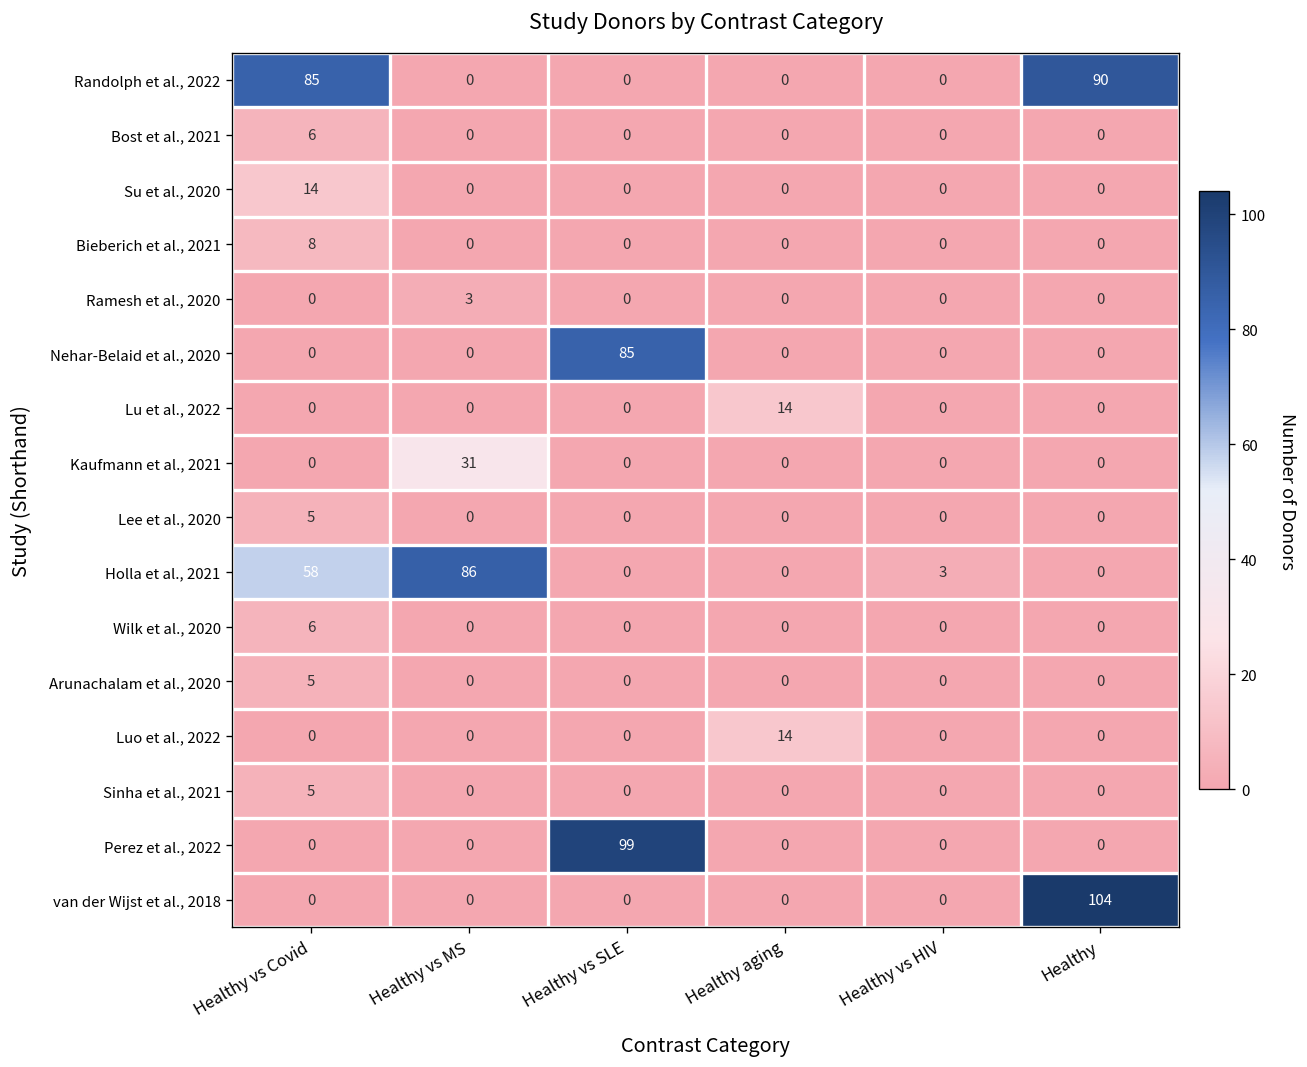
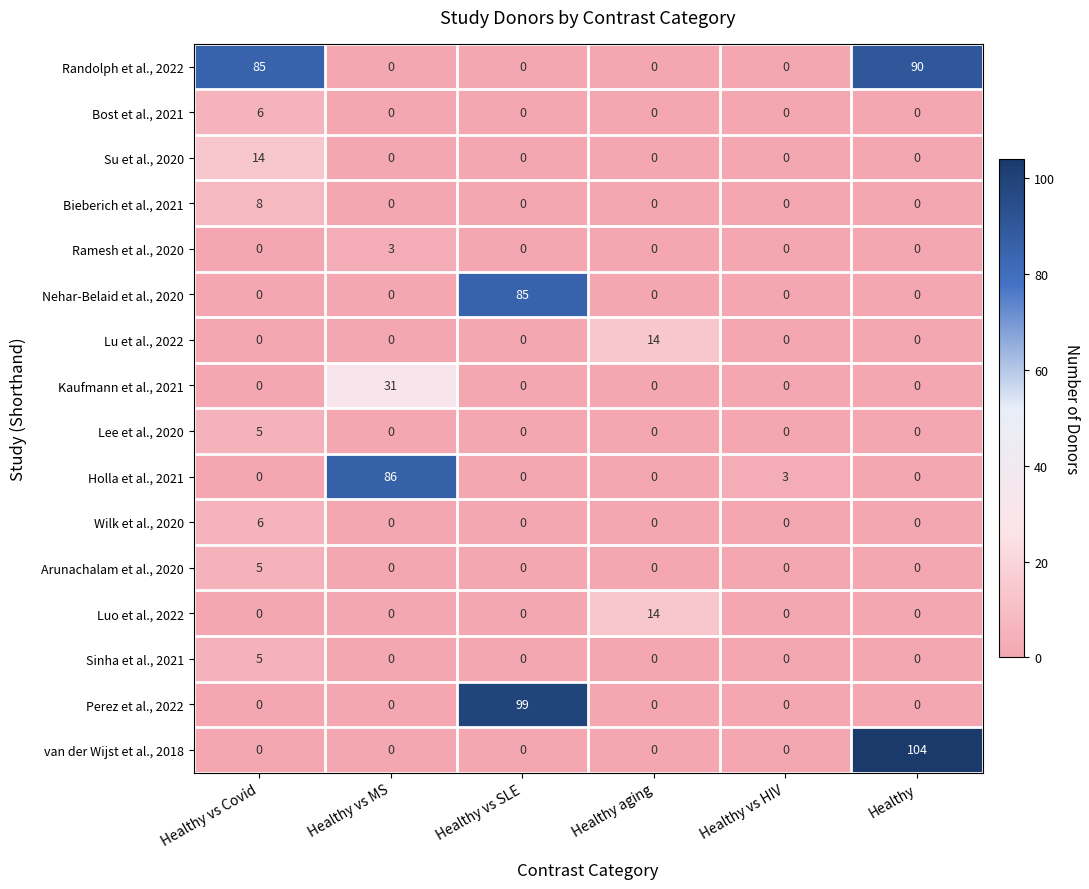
  {
    "Randolph et al., 2022": {
      "Healthy vs Covid": 85,
      "Healthy vs MS": 0,
      "Healthy vs SLE": 0,
      "Healthy aging": 0,
      "Healthy vs HIV": 0,
      "Healthy": 90
    },
    "Bost et al., 2021": {
      "Healthy vs Covid": 6,
      "Healthy vs MS": 0,
      "Healthy vs SLE": 0,
      "Healthy aging": 0,
      "Healthy vs HIV": 0,
      "Healthy": 0
    },
    "Su et al., 2020": {
      "Healthy vs Covid": 14,
      "Healthy vs MS": 0,
      "Healthy vs SLE": 0,
      "Healthy aging": 0,
      "Healthy vs HIV": 0,
      "Healthy": 0
    },
    "Bieberich et al., 2021": {
      "Healthy vs Covid": 8,
      "Healthy vs MS": 0,
      "Healthy vs SLE": 0,
      "Healthy aging": 0,
      "Healthy vs HIV": 0,
      "Healthy": 0
    },
    "Ramesh et al., 2020": {
      "Healthy vs Covid": 0,
      "Healthy vs MS": 3,
      "Healthy vs SLE": 0,
      "Healthy aging": 0,
      "Healthy vs HIV": 0,
      "Healthy": 0
    },
    "Nehar-Belaid et al., 2020": {
      "Healthy vs Covid": 0,
      "Healthy vs MS": 0,
      "Healthy vs SLE": 85,
      "Healthy aging": 0,
      "Healthy vs HIV": 0,
      "Healthy": 0
    },
    "Lu et al., 2022": {
      "Healthy vs Covid": 0,
      "Healthy vs MS": 0,
      "Healthy vs SLE": 0,
      "Healthy aging": 14,
      "Healthy vs HIV": 0,
      "Healthy": 0
    },
    "Kaufmann et al., 2021": {
      "Healthy vs Covid": 0,
      "Healthy vs MS": 31,
      "Healthy vs SLE": 0,
      "Healthy aging": 0,
      "Healthy vs HIV": 0,
      "Healthy": 0
    },
    "Lee et al., 2020": {
      "Healthy vs Covid": 5,
      "Healthy vs MS": 0,
      "Healthy vs SLE": 0,
      "Healthy aging": 0,
      "Healthy vs HIV": 0,
      "Healthy": 0
    },
    "Holla et al., 2021": {
-     "Healthy vs Covid": 58,
+     "Healthy vs Covid": 0,
      "Healthy vs MS": 86,
      "Healthy vs SLE": 0,
      "Healthy aging": 0,
      "Healthy vs HIV": 3,
      "Healthy": 0
    },
    "Wilk et al., 2020": {
      "Healthy vs Covid": 6,
      "Healthy vs MS": 0,
      "Healthy vs SLE": 0,
      "Healthy aging": 0,
      "Healthy vs HIV": 0,
      "Healthy": 0
    },
    "Arunachalam et al., 2020": {
      "Healthy vs Covid": 5,
      "Healthy vs MS": 0,
      "Healthy vs SLE": 0,
      "Healthy aging": 0,
      "Healthy vs HIV": 0,
      "Healthy": 0
    },
    "Luo et al., 2022": {
      "Healthy vs Covid": 0,
      "Healthy vs MS": 0,
      "Healthy vs SLE": 0,
      "Healthy aging": 14,
      "Healthy vs HIV": 0,
      "Healthy": 0
    },
    "Sinha et al., 2021": {
      "Healthy vs Covid": 5,
      "Healthy vs MS": 0,
      "Healthy vs SLE": 0,
      "Healthy aging": 0,
      "Healthy vs HIV": 0,
      "Healthy": 0
    },
    "Perez et al., 2022": {
      "Healthy vs Covid": 0,
      "Healthy vs MS": 0,
      "Healthy vs SLE": 99,
      "Healthy aging": 0,
      "Healthy vs HIV": 0,
      "Healthy": 0
    },
    "van der Wijst et al., 2018": {
      "Healthy vs Covid": 0,
      "Healthy vs MS": 0,
      "Healthy vs SLE": 0,
      "Healthy aging": 0,
      "Healthy vs HIV": 0,
      "Healthy": 104
    }
  }
